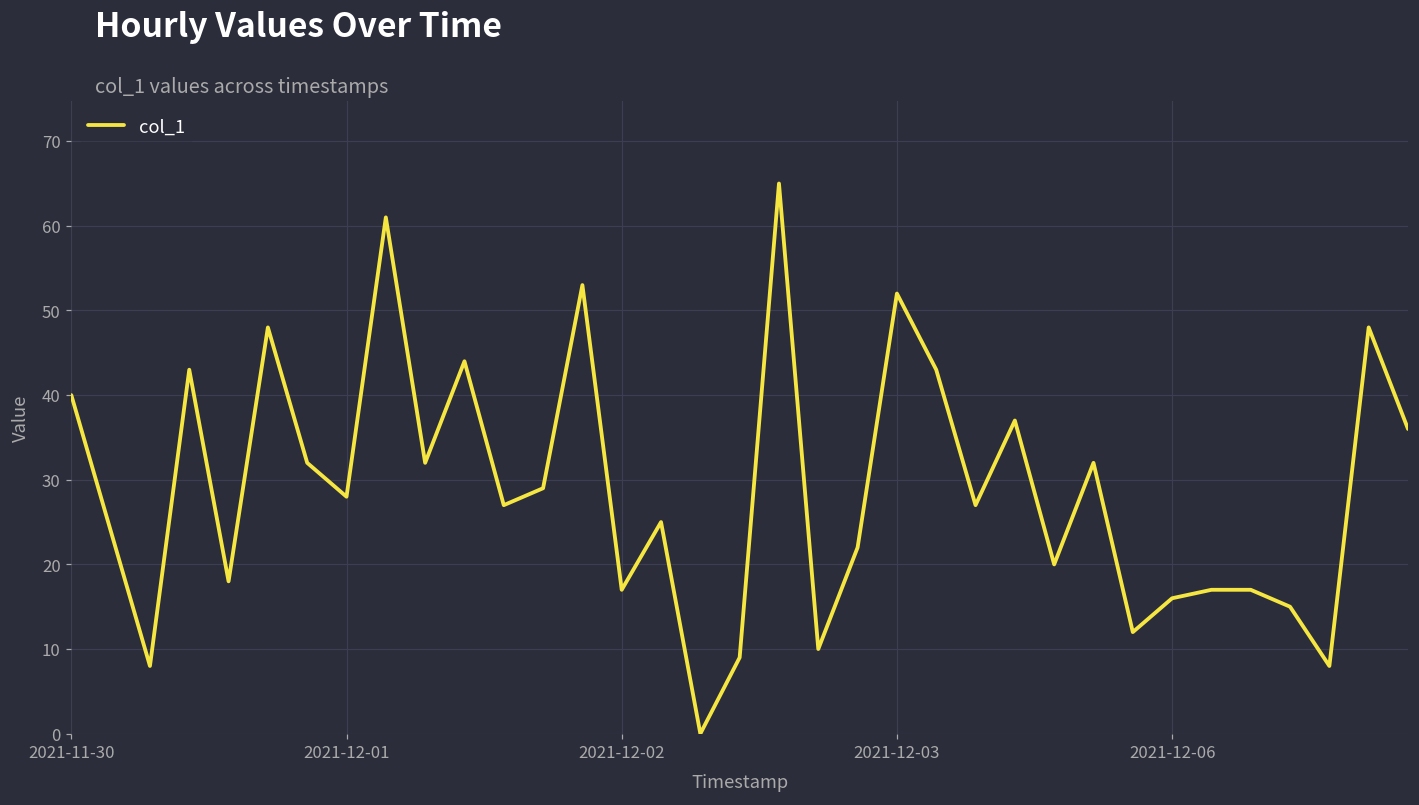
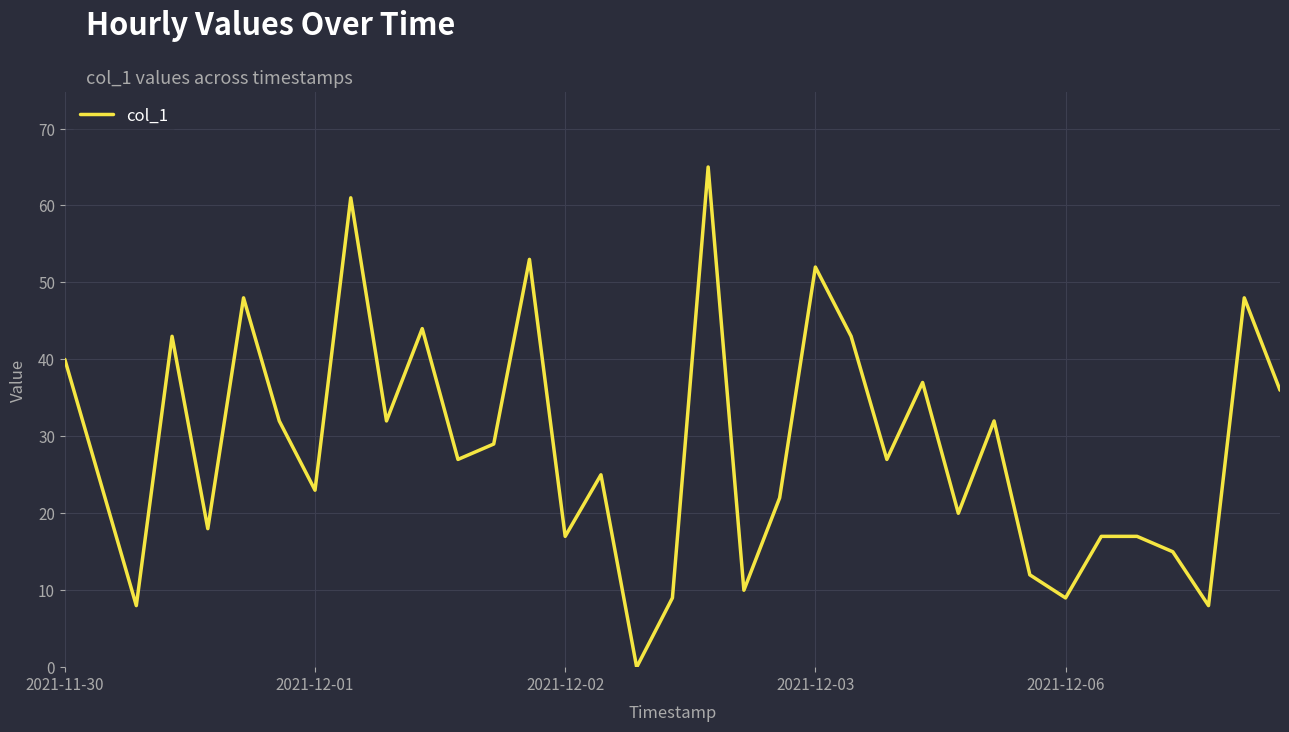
  {
    "2021-11-30": 40,
-   "2021-12-01": 28,
+   "2021-12-01": 23,
    "2021-12-02": 17,
    "2021-12-03": 52,
-   "2021-12-06": 16
+   "2021-12-06": 9
  }
